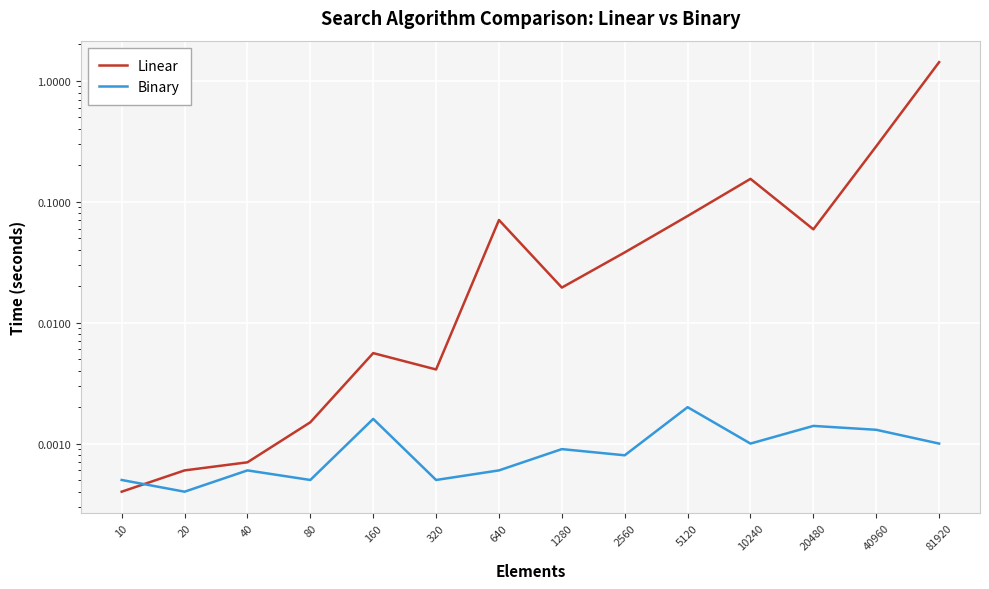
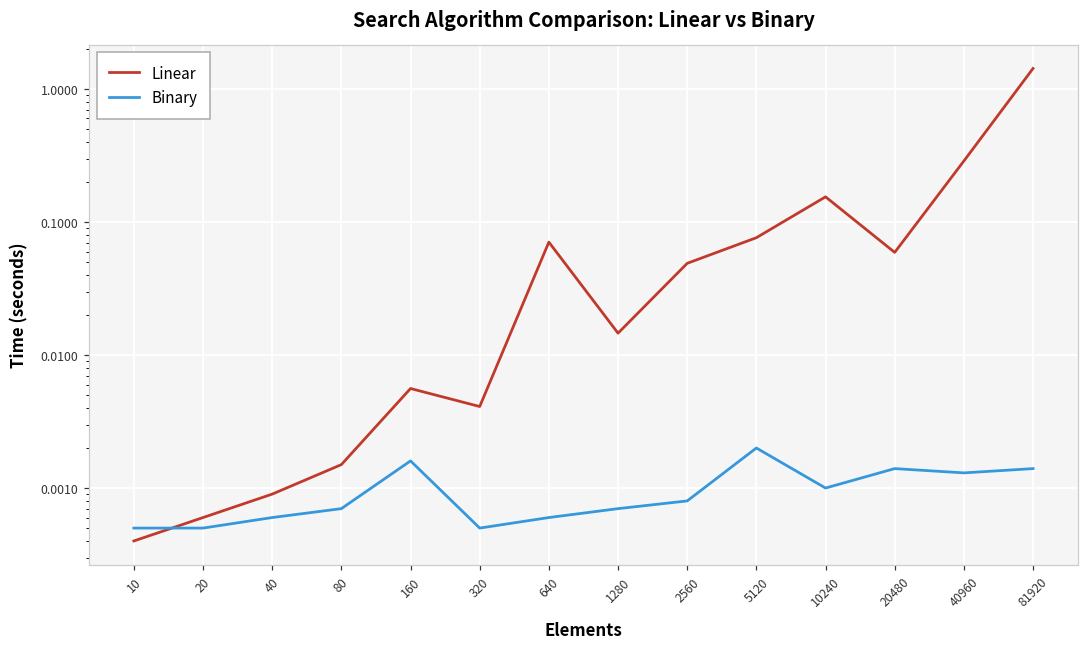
  {
    "Linear": {
      "10": 0.0004,
      "20": 0.0006,
-     "40": 0.0007,
+     "40": 0.0009,
      "80": 0.0015,
      "160": 0.006,
      "320": 0.0041,
      "640": 0.07,
-     "1280": 0.020,
-     "2560": 0.038,
+     "1280": 0.015,
+     "2560": 0.049,
      "5120": 0.08,
      "10240": 0.15,
      "20480": 0.06,
      "40960": 0.29,
      "81920": 1.4
    },
    "Binary": {
      "10": 0.0005,
-     "20": 0.0004,
+     "20": 0.0005,
      "40": 0.0006,
-     "80": 0.0005,
+     "80": 0.0007,
      "160": 0.0016,
      "320": 0.0005,
      "640": 0.0006,
-     "1280": 0.0009,
+     "1280": 0.0007,
      "2560": 0.0008,
      "5120": 0.0020,
      "10240": 0.0010,
      "20480": 0.0014,
      "40960": 0.0013,
-     "81920": 0.0010
+     "81920": 0.0014
    }
  }
